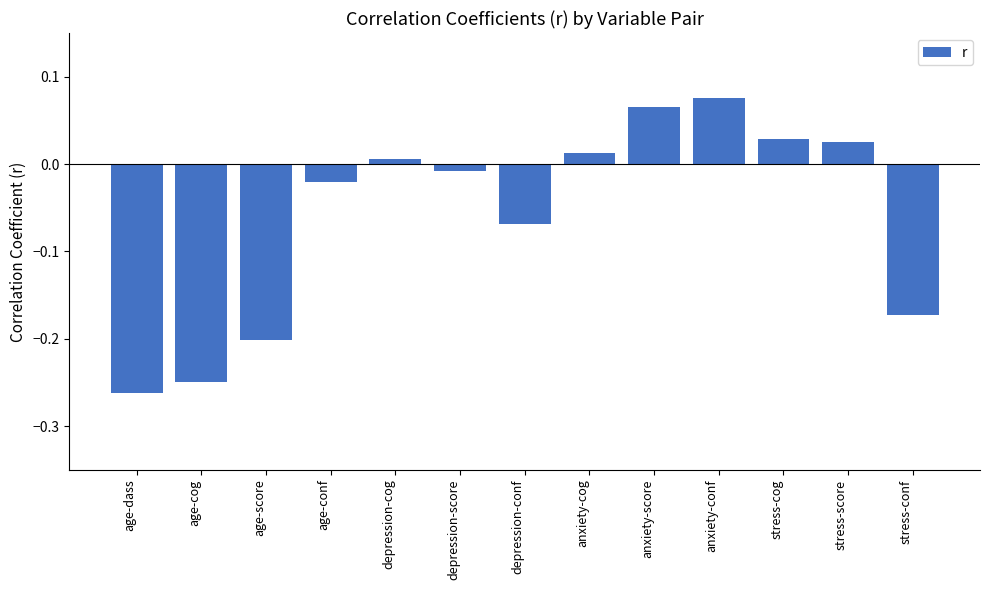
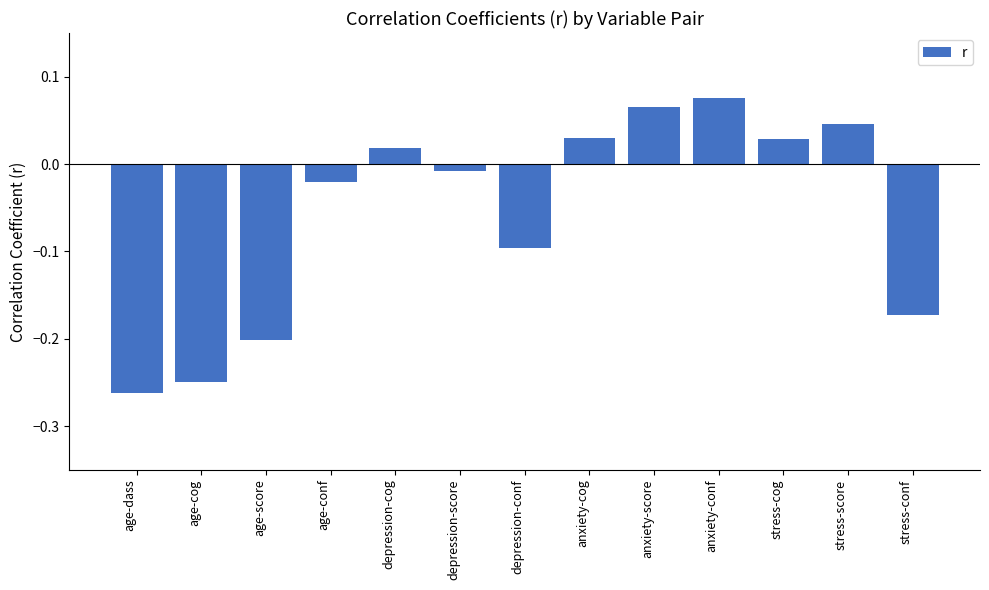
  {
    "age-dass": -0.26,
    "age-cog": -0.25,
    "age-score": -0.20,
    "age-conf": -0.02,
-   "depression-cog": 0.01,
+   "depression-cog": 0.02,
    "depression-score": -0.01,
-   "depression-conf": -0.07,
-   "anxiety-cog": 0.01,
+   "depression-conf": -0.10,
+   "anxiety-cog": 0.03,
    "anxiety-score": 0.07,
    "anxiety-conf": 0.08,
    "stress-cog": 0.03,
-   "stress-score": 0.03,
+   "stress-score": 0.05,
    "stress-conf": -0.17
  }
